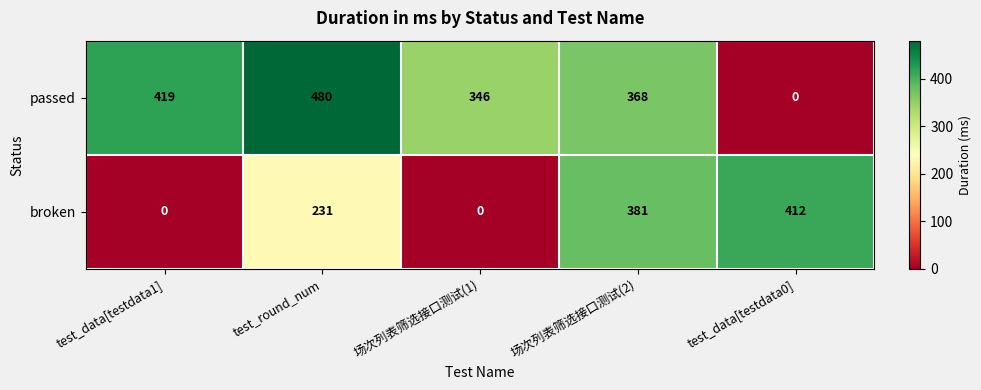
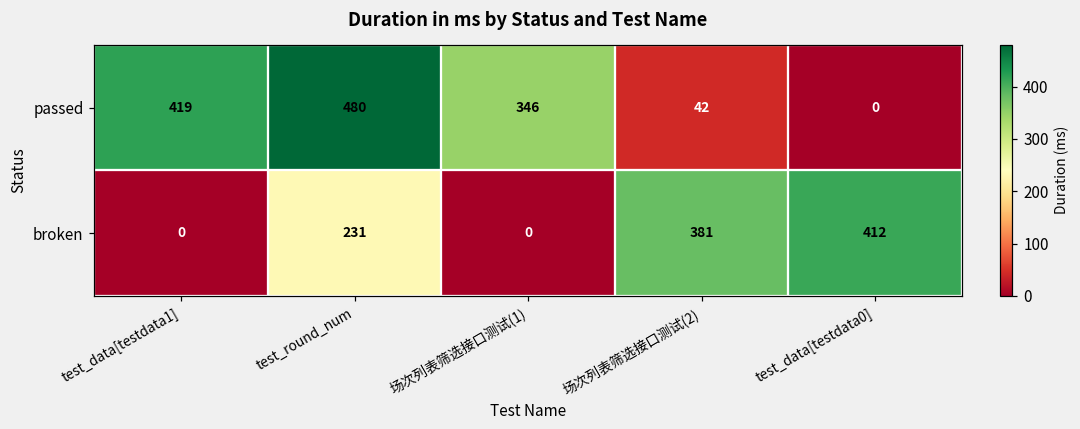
  {
    "passed": {
      "test_data[testdata1]": 419,
      "test_round_num": 480,
      "场次列表筛选接口测试(1)": 346,
-     "场次列表筛选接口测试(2)": 368,
+     "场次列表筛选接口测试(2)": 42,
      "test_data[testdata0]": 0
    },
    "broken": {
      "test_data[testdata1]": 0,
      "test_round_num": 231,
      "场次列表筛选接口测试(1)": 0,
      "场次列表筛选接口测试(2)": 381,
      "test_data[testdata0]": 412
    }
  }
